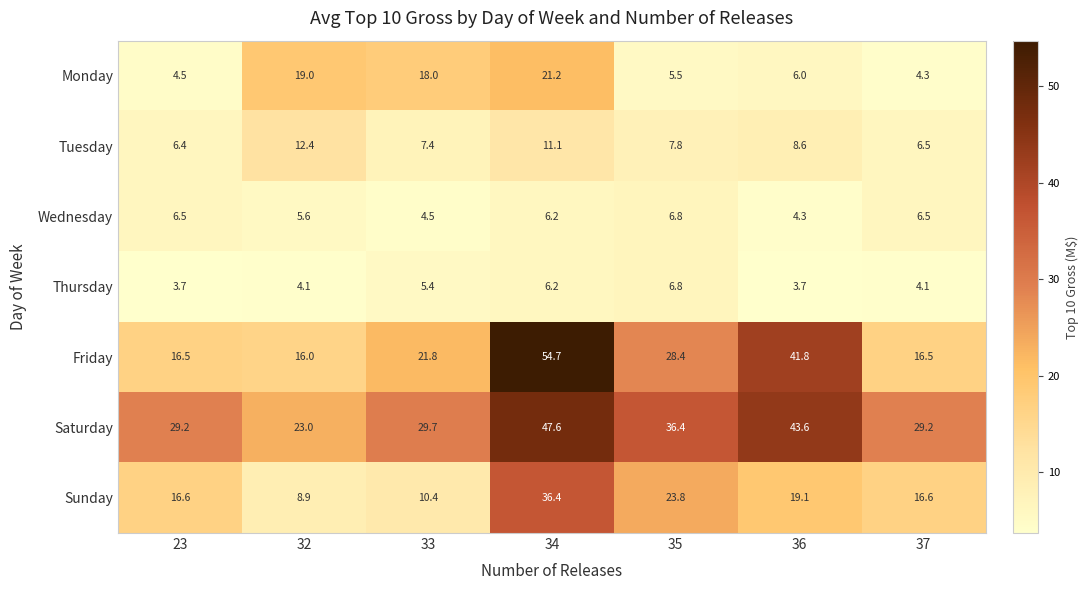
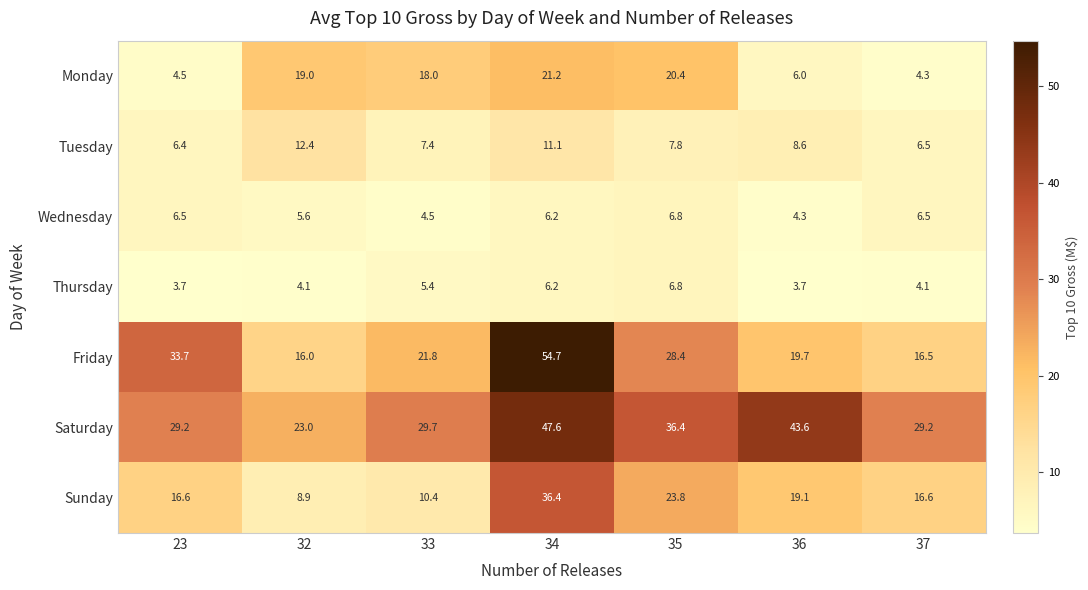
  {
    "Monday": {
      "23": 4.5,
      "32": 19.0,
      "33": 18.0,
      "34": 21.2,
-     "35": 5.5,
+     "35": 20.4,
      "36": 6.0,
      "37": 4.3
    },
    "Tuesday": {
      "23": 6.4,
      "32": 12.4,
      "33": 7.4,
      "34": 11.1,
      "35": 7.8,
      "36": 8.6,
      "37": 6.5
    },
    "Wednesday": {
      "23": 6.5,
      "32": 5.6,
      "33": 4.5,
      "34": 6.2,
      "35": 6.8,
      "36": 4.3,
      "37": 6.5
    },
    "Thursday": {
      "23": 3.7,
      "32": 4.1,
      "33": 5.4,
      "34": 6.2,
      "35": 6.8,
      "36": 3.7,
      "37": 4.1
    },
    "Friday": {
-     "23": 16.5,
+     "23": 33.7,
      "32": 16.0,
      "33": 21.8,
      "34": 54.7,
      "35": 28.4,
-     "36": 41.8,
+     "36": 19.7,
      "37": 16.5
    },
    "Saturday": {
      "23": 29.2,
      "32": 23.0,
      "33": 29.7,
      "34": 47.6,
      "35": 36.4,
      "36": 43.6,
      "37": 29.2
    },
    "Sunday": {
      "23": 16.6,
      "32": 8.9,
      "33": 10.4,
      "34": 36.4,
      "35": 23.8,
      "36": 19.1,
      "37": 16.6
    }
  }
